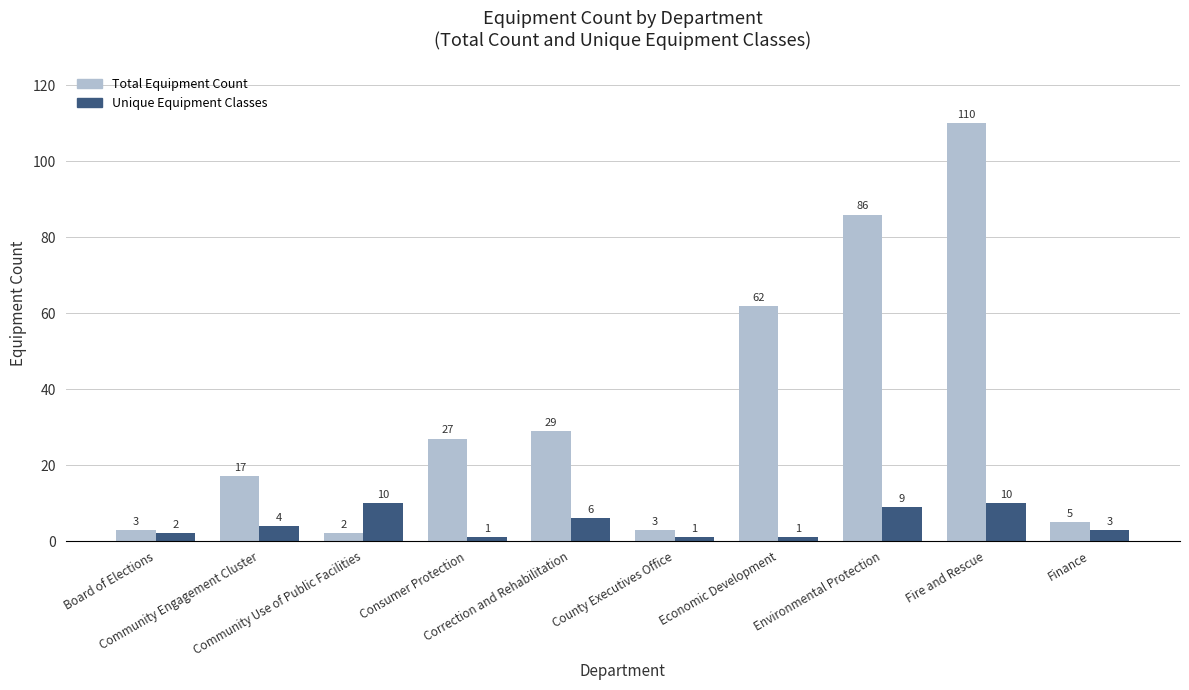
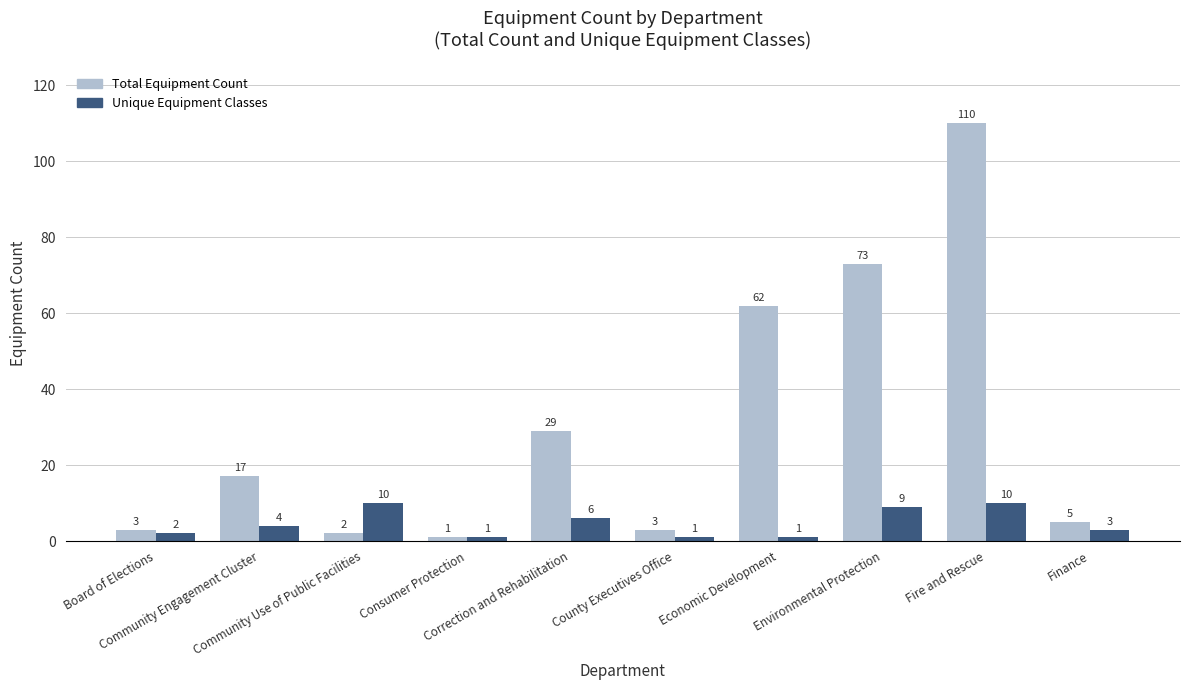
  {
    "Total Equipment Count": {
      "Board of Elections": 3,
      "Community Engagement Cluster": 17,
      "Community Use of Public Facilities": 2,
-     "Consumer Protection": 27,
+     "Consumer Protection": 1,
      "Correction and Rehabilitation": 29,
      "County Executives Office": 3,
      "Economic Development": 62,
-     "Environmental Protection": 86,
+     "Environmental Protection": 73,
      "Fire and Rescue": 110,
      "Finance": 5
    },
    "Unique Equipment Classes": {
      "Board of Elections": 2,
      "Community Engagement Cluster": 4,
      "Community Use of Public Facilities": 10,
      "Consumer Protection": 1,
      "Correction and Rehabilitation": 6,
      "County Executives Office": 1,
      "Economic Development": 1,
      "Environmental Protection": 9,
      "Fire and Rescue": 10,
      "Finance": 3
    }
  }
